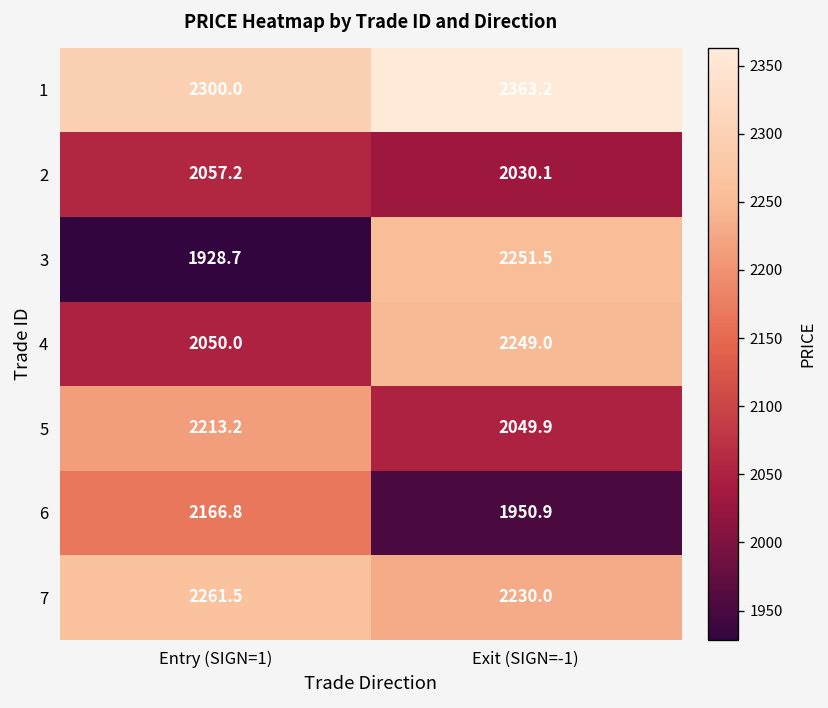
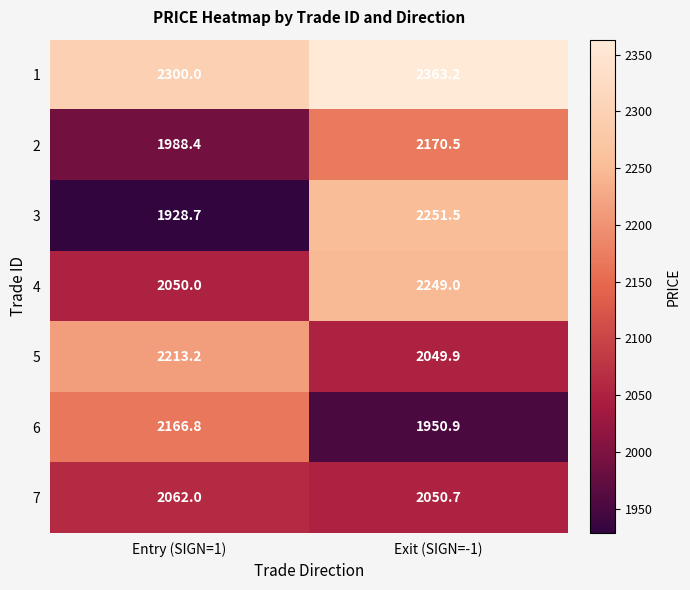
  {
    "1": {
      "Entry (SIGN=1)": 2300.0
    },
    "2": {
-     "Entry (SIGN=1)": 2057.2,
-     "Exit (SIGN=-1)": 2030.1
+     "Entry (SIGN=1)": 1988.4,
+     "Exit (SIGN=-1)": 2170.5
    },
    "3": {
      "Entry (SIGN=1)": 1928.7,
      "Exit (SIGN=-1)": 2251.5
    },
    "4": {
      "Entry (SIGN=1)": 2050.0,
      "Exit (SIGN=-1)": 2249.0
    },
    "5": {
      "Entry (SIGN=1)": 2213.2,
      "Exit (SIGN=-1)": 2049.9
    },
    "6": {
      "Entry (SIGN=1)": 2166.8,
      "Exit (SIGN=-1)": 1950.9
    },
    "7": {
-     "Entry (SIGN=1)": 2261.5,
-     "Exit (SIGN=-1)": 2230.0
+     "Entry (SIGN=1)": 2062.0,
+     "Exit (SIGN=-1)": 2050.7
    }
  }
